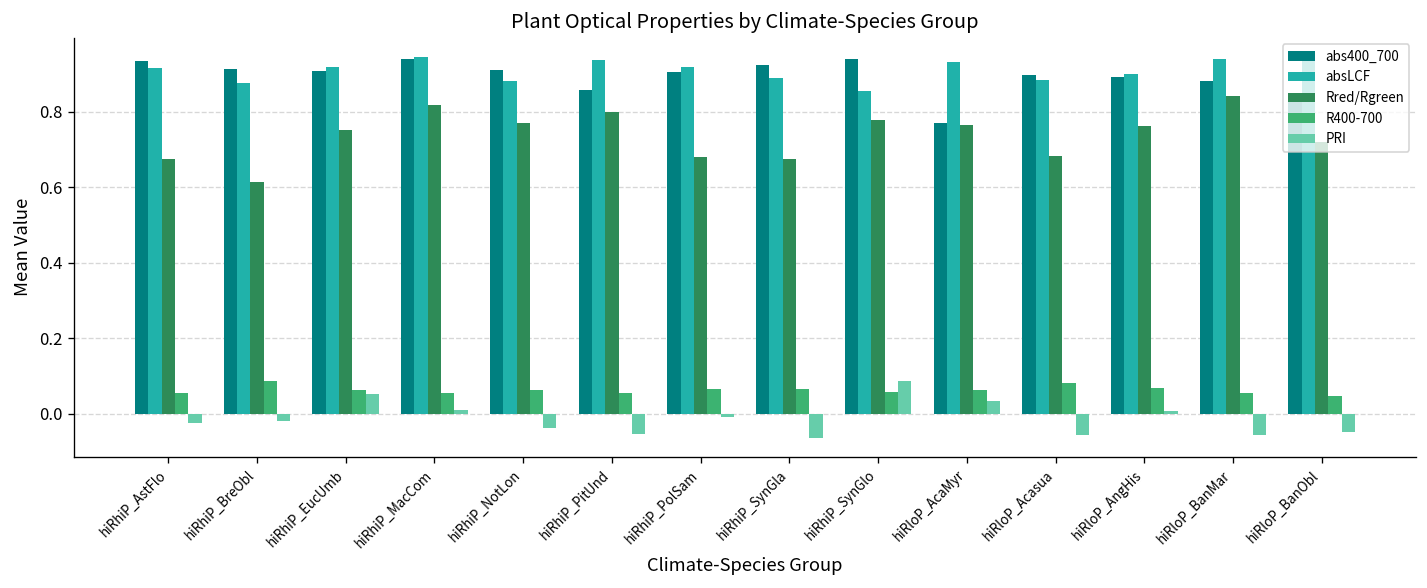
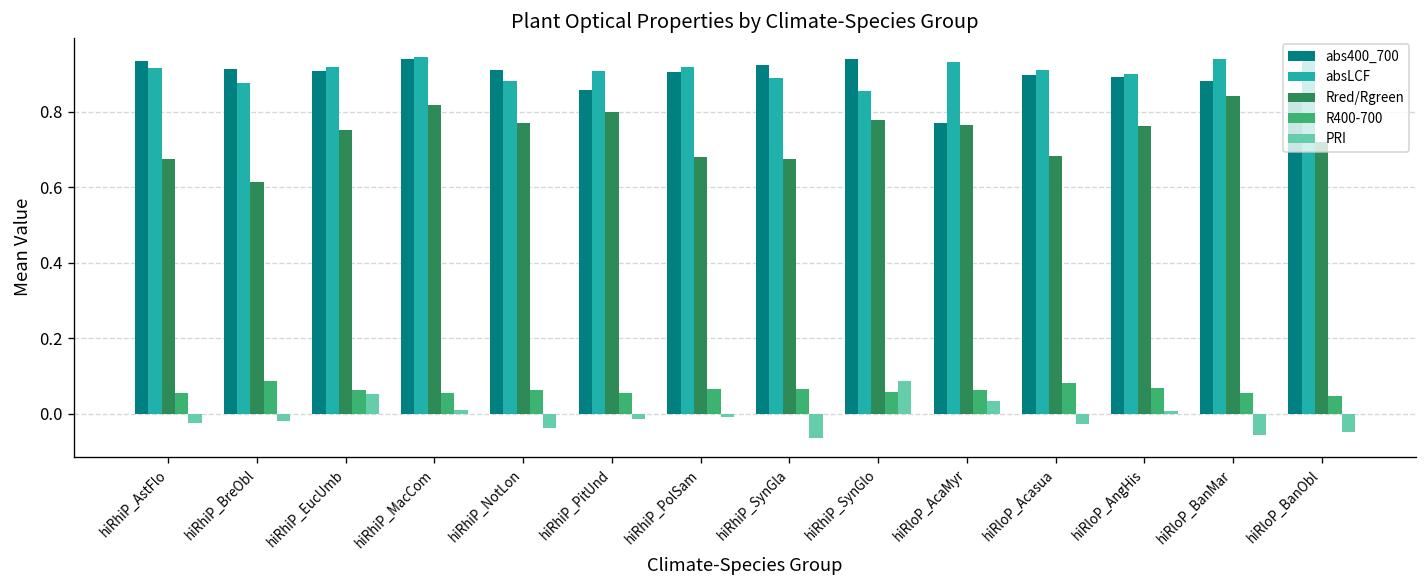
  {
    "abs400_700": {
      "hiRhiP_AstFlo": 0.93,
      "hiRhiP_BreObl": 0.91,
      "hiRhiP_EucUmb": 0.91,
      "hiRhiP_MacCom": 0.94,
      "hiRhiP_NotLon": 0.91,
      "hiRhiP_PitUnd": 0.86,
      "hiRhiP_PolSam": 0.91,
      "hiRhiP_SynGla": 0.92,
      "hiRhiP_SynGlo": 0.94,
      "hiRloP_AcaMyr": 0.77,
      "hiRloP_Acasua": 0.90,
      "hiRloP_AngHis": 0.89,
      "hiRloP_BanMar": 0.88
    },
    "absLCF": {
      "hiRhiP_AstFlo": 0.92,
      "hiRhiP_BreObl": 0.88,
      "hiRhiP_EucUmb": 0.92,
      "hiRhiP_MacCom": 0.95,
      "hiRhiP_NotLon": 0.88,
-     "hiRhiP_PitUnd": 0.94,
+     "hiRhiP_PitUnd": 0.91,
      "hiRhiP_PolSam": 0.92,
      "hiRhiP_SynGla": 0.89,
      "hiRhiP_SynGlo": 0.86,
      "hiRloP_AcaMyr": 0.93,
-     "hiRloP_Acasua": 0.88,
+     "hiRloP_Acasua": 0.91,
      "hiRloP_AngHis": 0.90,
      "hiRloP_BanMar": 0.94
    },
    "PRI": {
      "hiRhiP_AstFlo": -0.02,
      "hiRhiP_BreObl": -0.02,
      "hiRhiP_EucUmb": 0.05,
      "hiRhiP_MacCom": 0.01,
      "hiRhiP_NotLon": -0.04,
-     "hiRhiP_PitUnd": -0.05,
+     "hiRhiP_PitUnd": -0.01,
      "hiRhiP_PolSam": -0.01,
      "hiRhiP_SynGla": -0.06,
      "hiRhiP_SynGlo": 0.09,
      "hiRloP_AcaMyr": 0.03,
-     "hiRloP_Acasua": -0.06,
+     "hiRloP_Acasua": -0.03,
      "hiRloP_AngHis": 0.01,
      "hiRloP_BanMar": -0.06,
      "hiRloP_BanObl": -0.05
    }
  }
